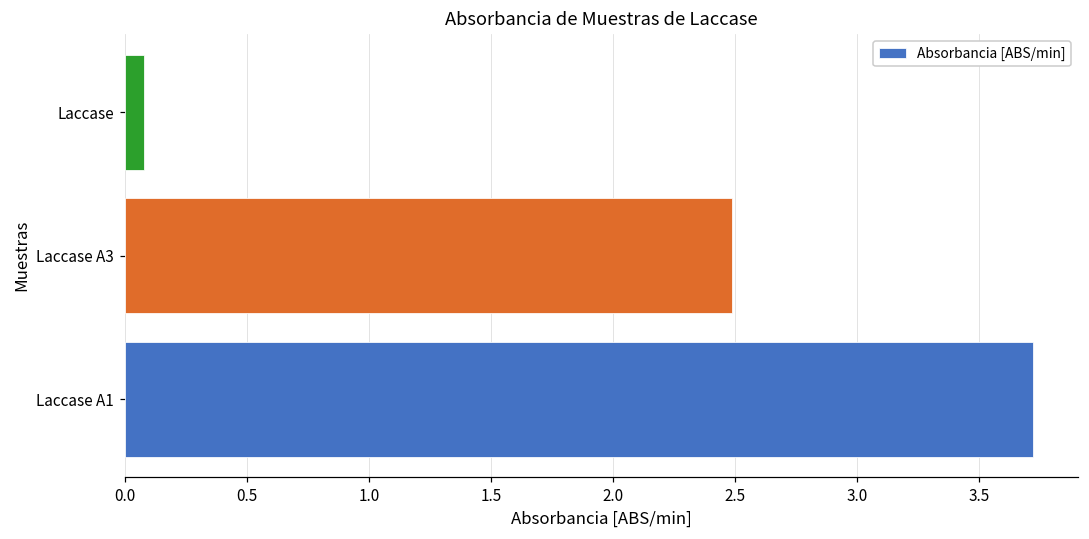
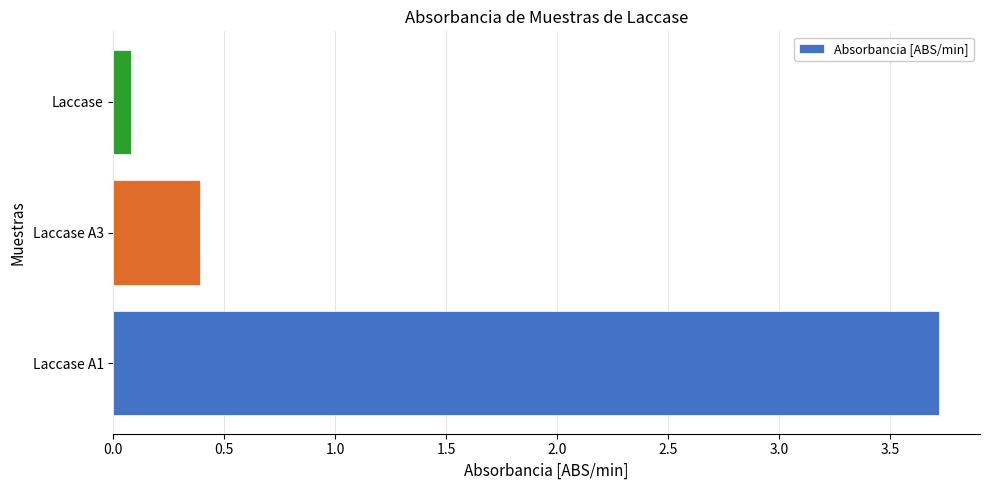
  {
    "Laccase": 0.08,
-   "Laccase A3": 2.49,
+   "Laccase A3": 0.39,
    "Laccase A1": 3.72
  }
